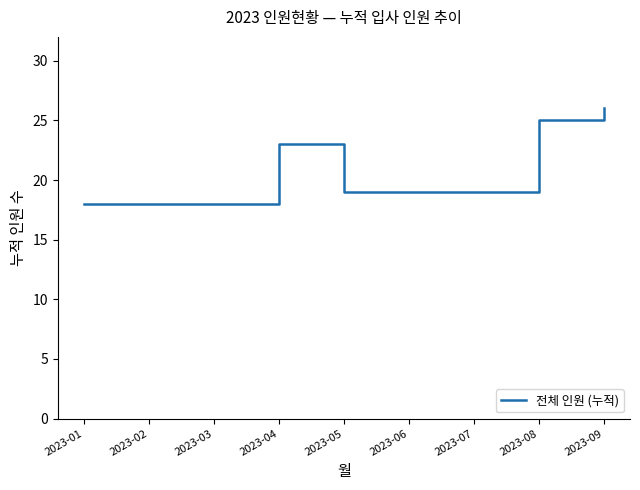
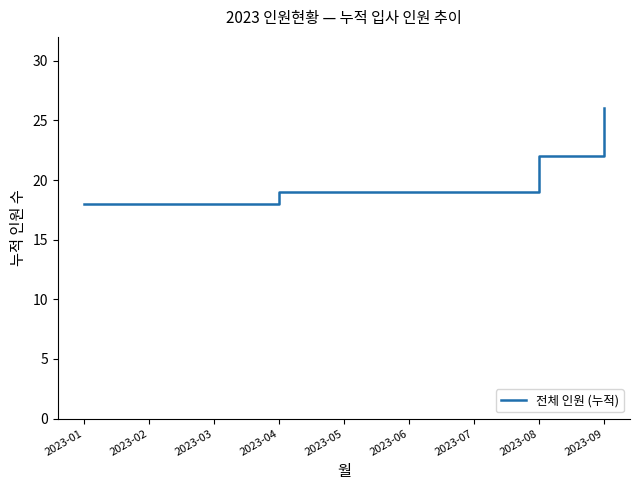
  {
    "2023-01": 18,
    "2023-02": 18,
    "2023-03": 18,
-   "2023-04": 23,
+   "2023-04": 19,
    "2023-05": 19,
    "2023-06": 19,
    "2023-07": 19,
-   "2023-08": 25,
+   "2023-08": 22,
    "2023-09": 26
  }
